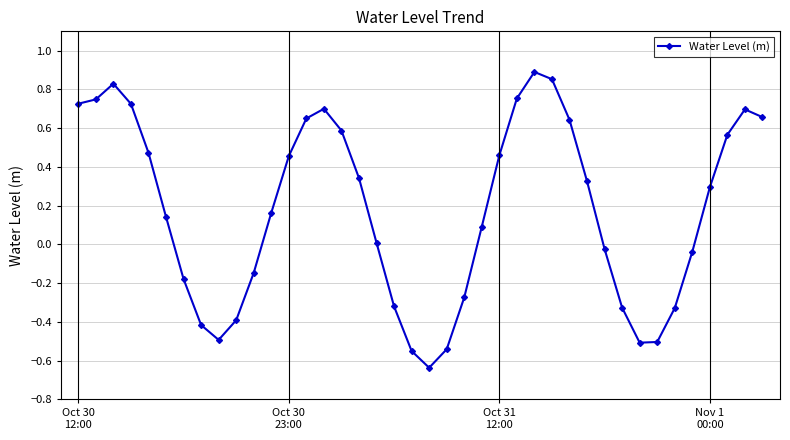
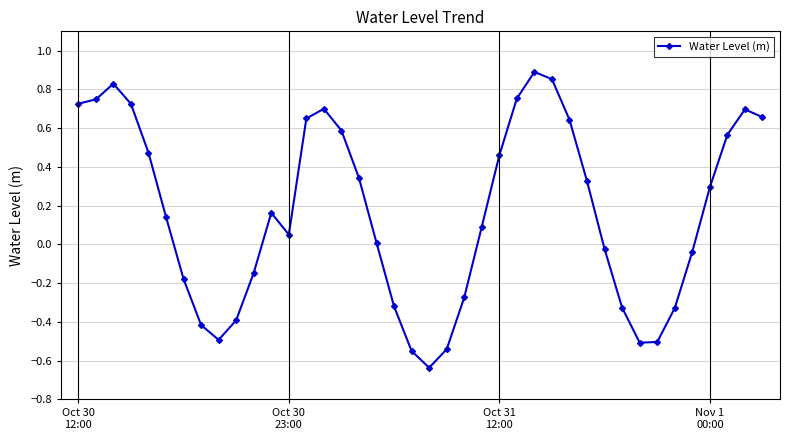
  {
    "Oct 30 12:00": 0.73,
-   "Oct 30 23:00": 0.46,
+   "Oct 30 23:00": 0.05,
    "Oct 31 12:00": 0.46,
    "Nov 1 00:00": 0.29
  }
